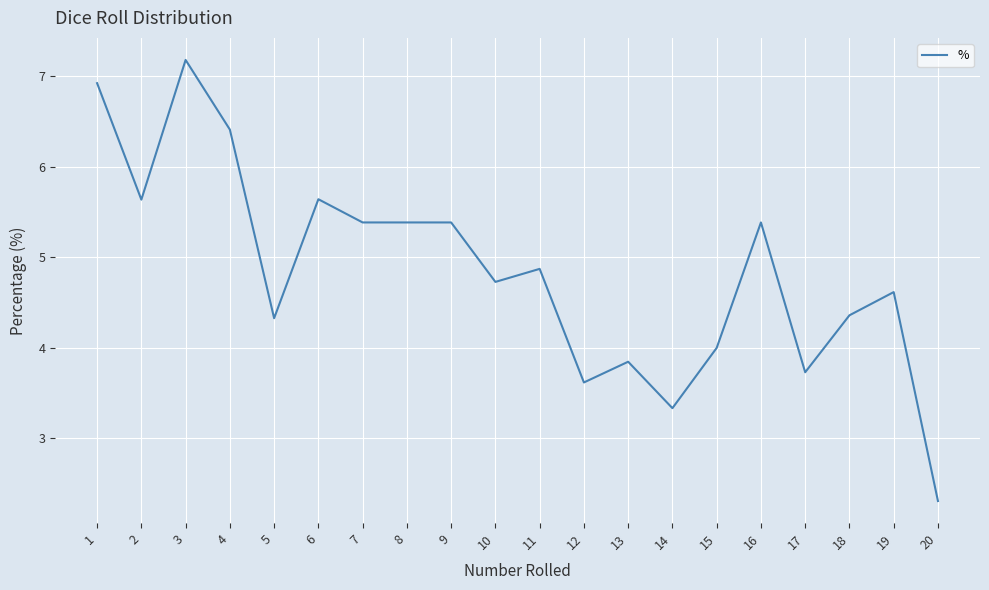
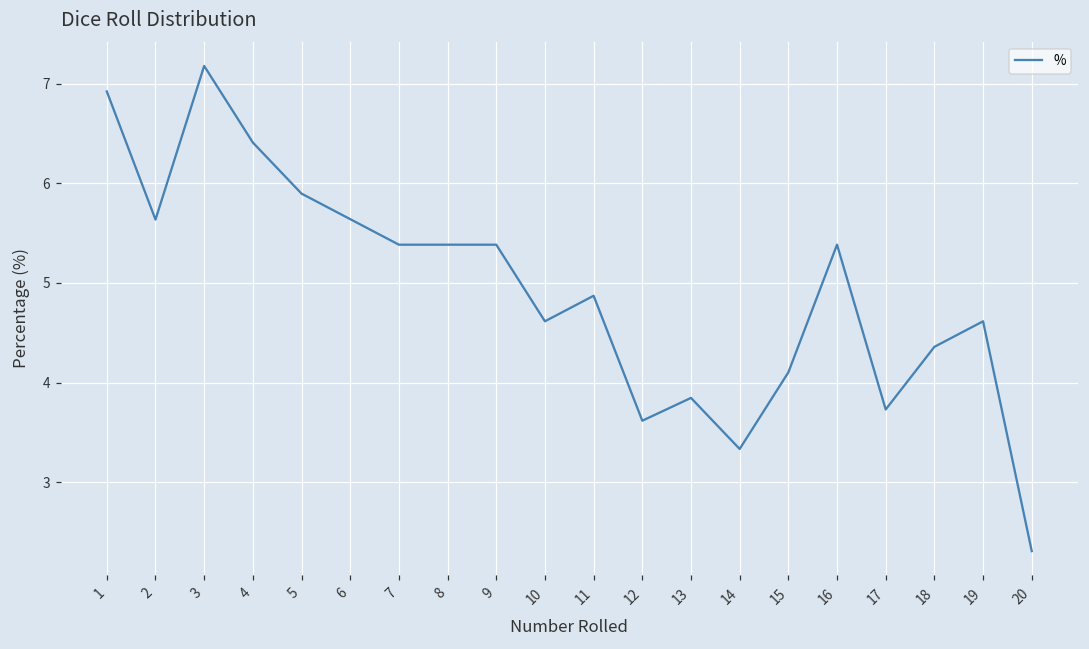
  {
    "1": 6.9,
    "2": 5.6,
    "3": 7.2,
    "4": 6.4,
-   "5": 4.3,
+   "5": 5.9,
    "6": 5.6,
    "7": 5.4,
    "8": 5.4,
    "9": 5.4,
-   "10": 4.7,
+   "10": 4.6,
    "11": 4.9,
    "12": 3.6,
    "13": 3.8,
    "14": 3.3,
-   "15": 4.0,
+   "15": 4.1,
    "16": 5.4,
    "17": 3.7,
    "18": 4.4,
    "19": 4.6,
    "20": 2.3
  }
